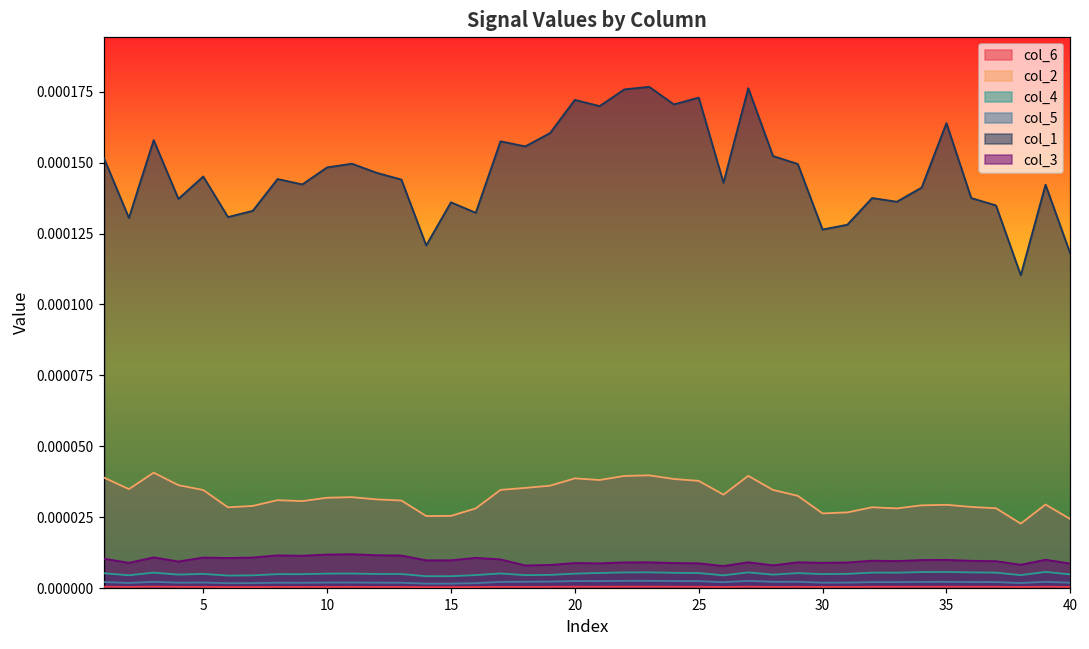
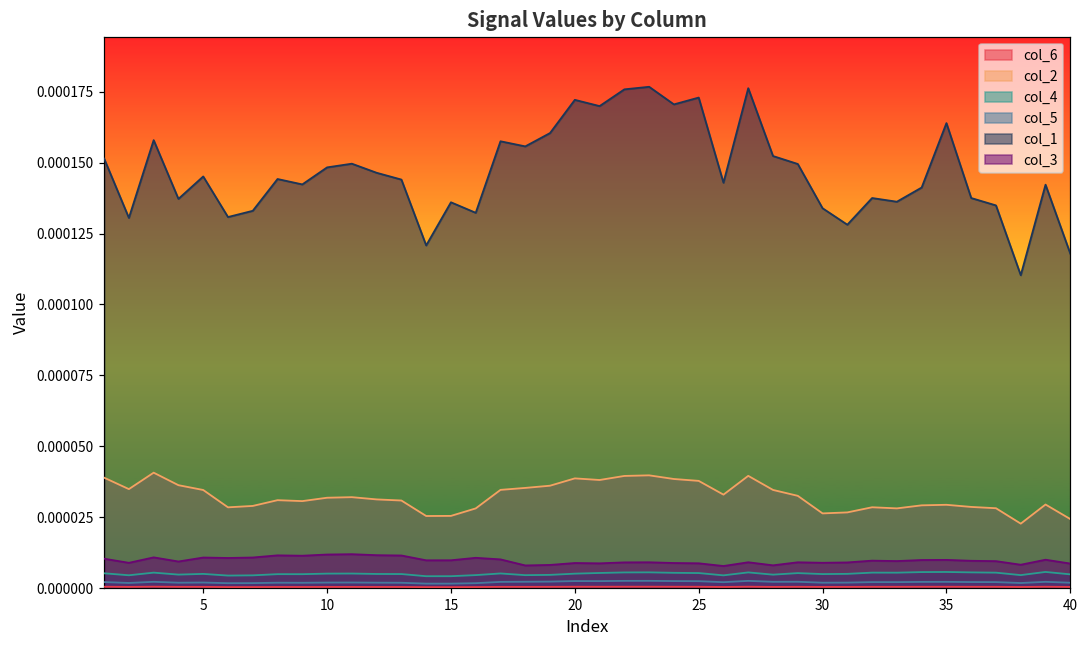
  {
    "col_6": {
      "5": 0.000000,
      "10": 0.000000,
      "15": 0.000000,
      "20": 0.000001,
      "25": 0.000001,
      "30": 0.000000,
      "35": 0.000001,
      "40": 0.000000
    },
    "col_2": {
      "5": 0.000035,
      "10": 0.000032,
      "15": 0.000025,
      "20": 0.000039,
      "25": 0.000038,
      "30": 0.000026,
      "35": 0.000029,
      "40": 0.000024
    },
    "col_1": {
      "5": 0.000145,
      "10": 0.000148,
      "15": 0.000136,
      "20": 0.000172,
      "25": 0.000173,
-     "30": 0.000126,
+     "30": 0.000134,
      "35": 0.000164,
      "40": 0.000118
    },
    "col_3": {
      "5": 0.000011,
      "10": 0.000012,
      "15": 0.000010,
      "20": 0.000009,
      "25": 0.000009,
      "30": 0.000009,
      "35": 0.000010,
      "40": 0.000009
    }
  }
